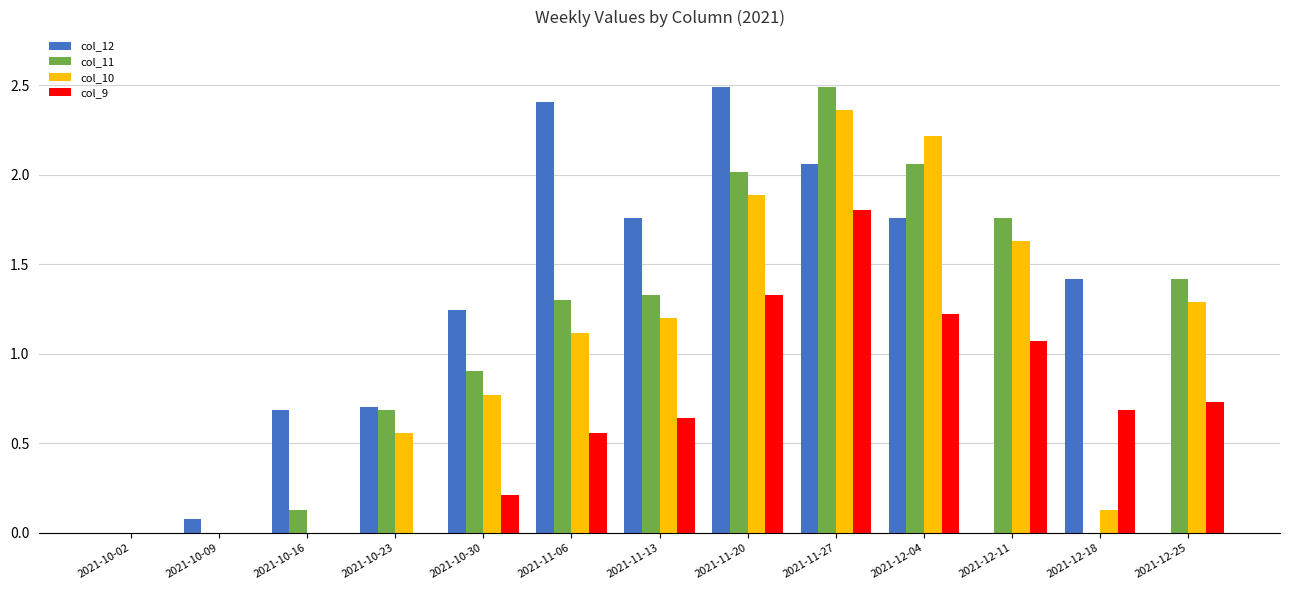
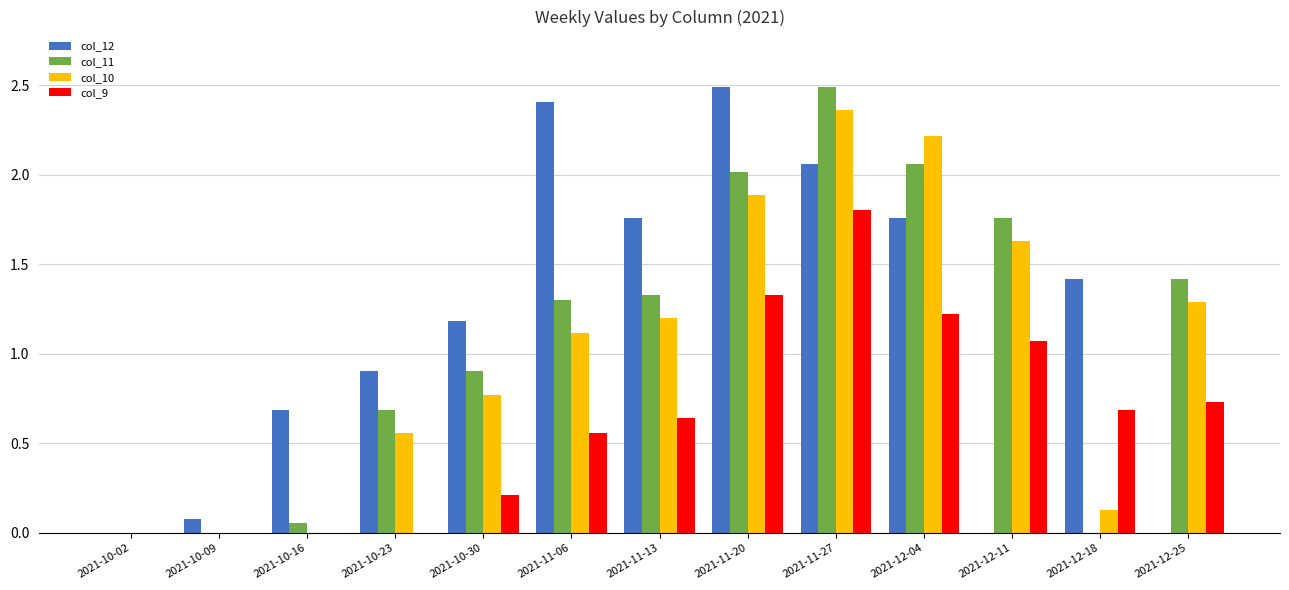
  {
    "col_12": {
      "2021-10-02": 0.00,
      "2021-10-09": 0.08,
      "2021-10-16": 0.69,
-     "2021-10-23": 0.71,
-     "2021-10-30": 1.25,
+     "2021-10-23": 0.90,
+     "2021-10-30": 1.19,
      "2021-11-06": 2.41,
      "2021-11-13": 1.76,
      "2021-11-20": 2.49,
      "2021-11-27": 2.06,
      "2021-12-04": 1.76,
      "2021-12-11": 0.00,
      "2021-12-18": 1.42,
      "2021-12-25": 0.00
    },
    "col_11": {
      "2021-10-02": 0.00,
      "2021-10-09": 0.00,
-     "2021-10-16": 0.13,
+     "2021-10-16": 0.06,
      "2021-10-23": 0.69,
      "2021-10-30": 0.90,
      "2021-11-06": 1.30,
      "2021-11-13": 1.33,
      "2021-11-20": 2.02,
      "2021-11-27": 2.49,
      "2021-12-04": 2.06,
      "2021-12-11": 1.76,
      "2021-12-18": 0.00,
      "2021-12-25": 1.42
    },
    "col_10": {
      "2021-10-02": 0.00,
      "2021-10-09": 0.00,
      "2021-10-16": 0.00,
      "2021-10-23": 0.56,
      "2021-10-30": 0.77,
      "2021-11-06": 1.12,
      "2021-11-13": 1.20,
      "2021-11-20": 1.89,
      "2021-11-27": 2.36,
      "2021-12-04": 2.21,
      "2021-12-11": 1.63,
      "2021-12-18": 0.13,
      "2021-12-25": 1.29
    },
    "col_9": {
      "2021-10-02": 0.00,
      "2021-10-09": 0.00,
      "2021-10-16": 0.00,
      "2021-10-23": 0.00,
      "2021-10-30": 0.21,
      "2021-11-06": 0.56,
      "2021-11-13": 0.64,
      "2021-11-20": 1.33,
      "2021-11-27": 1.80,
      "2021-12-04": 1.22,
      "2021-12-11": 1.07,
      "2021-12-18": 0.69,
      "2021-12-25": 0.73
    }
  }
